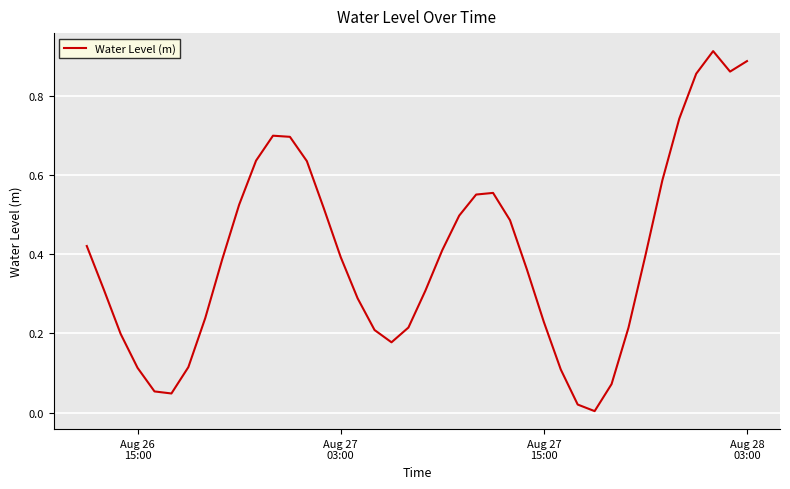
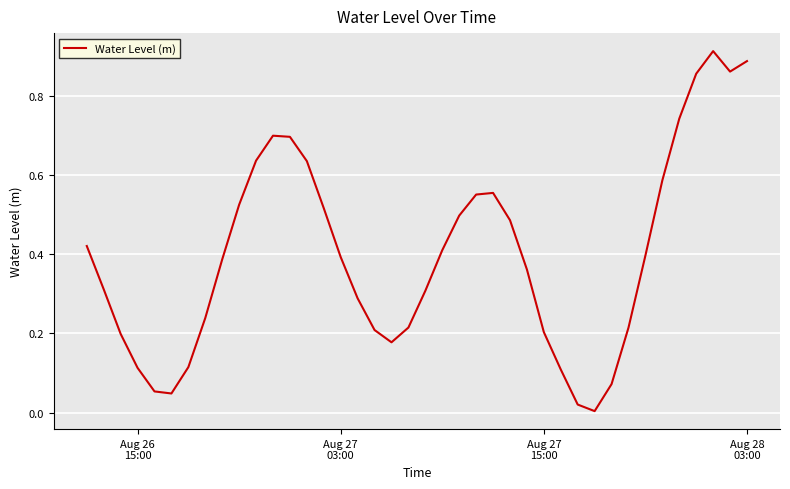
  {
    "Aug 26 15:00": 0.11,
    "Aug 27 03:00": 0.39,
-   "Aug 27 15:00": 0.23,
+   "Aug 27 15:00": 0.20,
    "Aug 28 03:00": 0.89
  }
